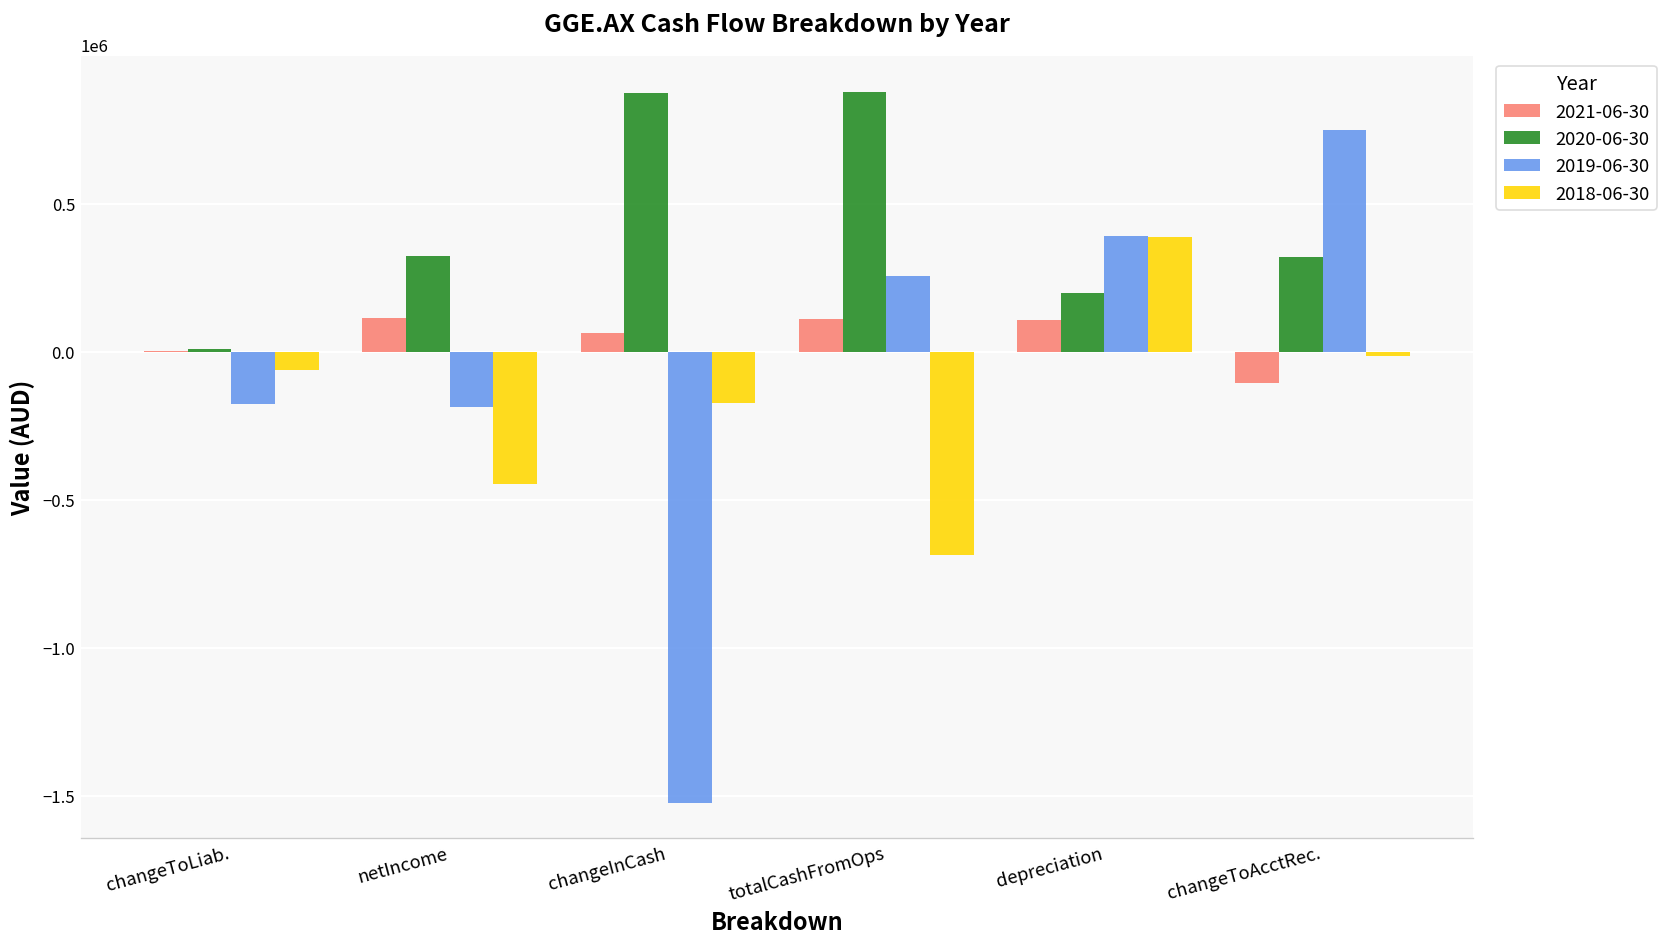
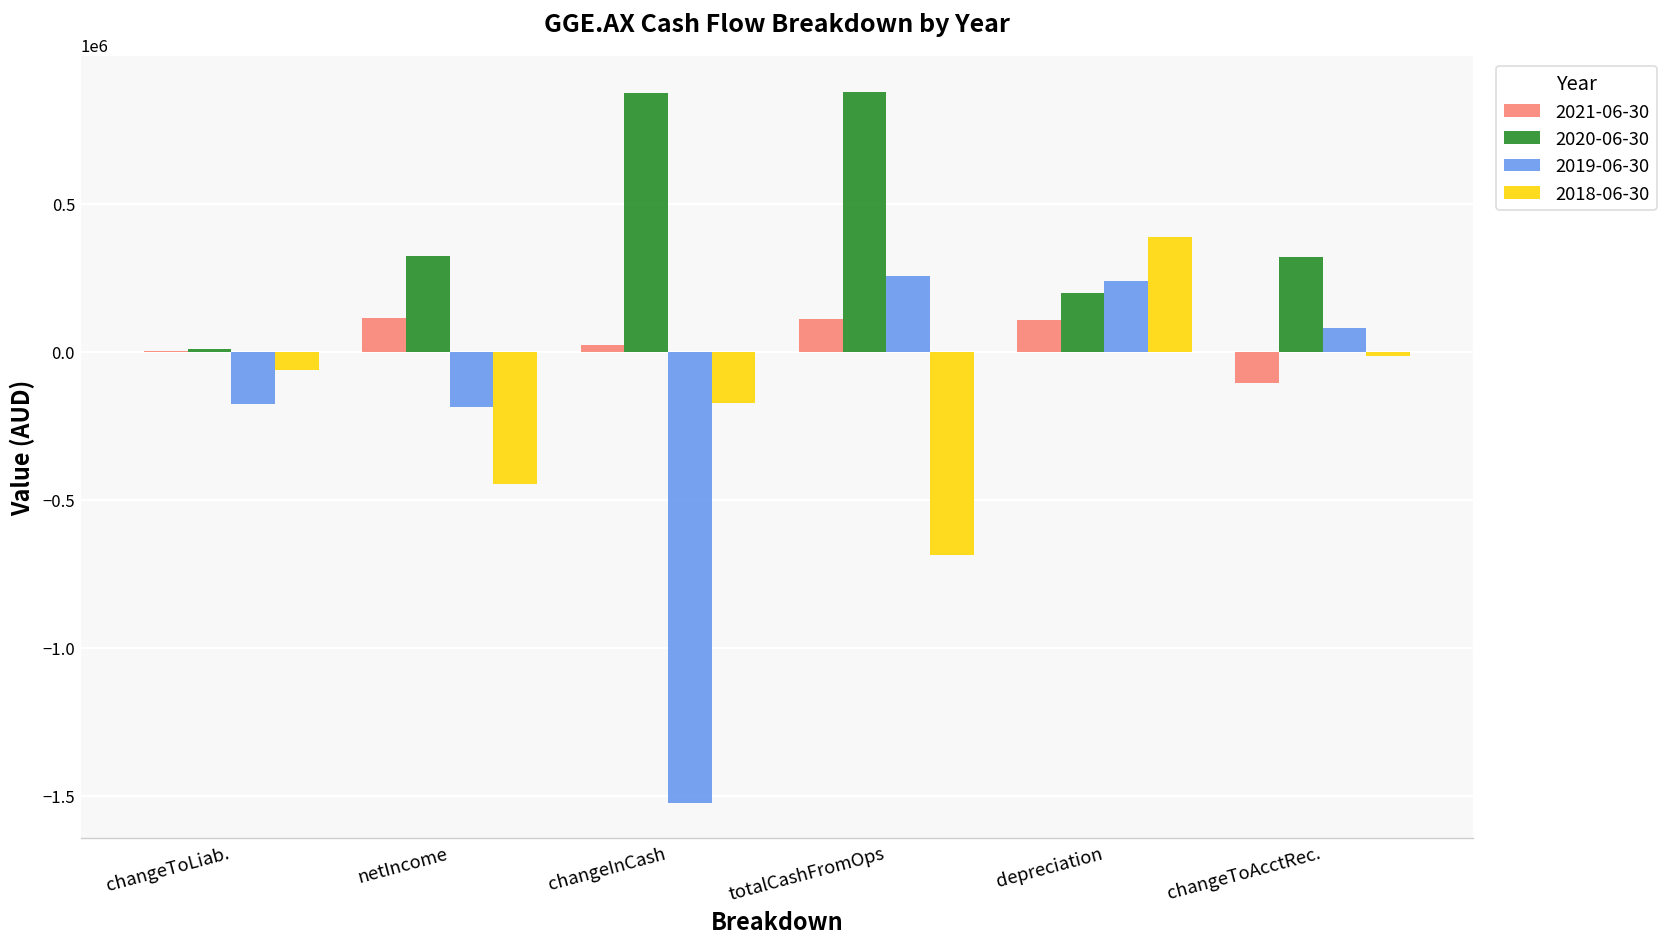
  {
    "2021-06-30": {
      "netIncome": 120000,
-     "changeInCash": 60000,
+     "changeInCash": 20000,
      "totalCashFromOps": 110000,
      "depreciation": 110000,
      "changeToAcctRec.": -110000
    },
    "2020-06-30": {
      "netIncome": 320000,
      "changeInCash": 870000,
      "totalCashFromOps": 880000,
      "depreciation": 200000,
      "changeToAcctRec.": 320000
    },
    "2019-06-30": {
      "changeToLiab.": -180000,
      "netIncome": -190000,
      "changeInCash": -1520000,
      "totalCashFromOps": 260000,
-     "depreciation": 390000,
-     "changeToAcctRec.": 750000
+     "depreciation": 240000,
+     "changeToAcctRec.": 80000
    },
    "2018-06-30": {
      "changeToLiab.": -60000,
      "netIncome": -450000,
      "changeInCash": -170000,
      "totalCashFromOps": -690000,
      "depreciation": 390000,
      "changeToAcctRec.": -20000
    }
  }
